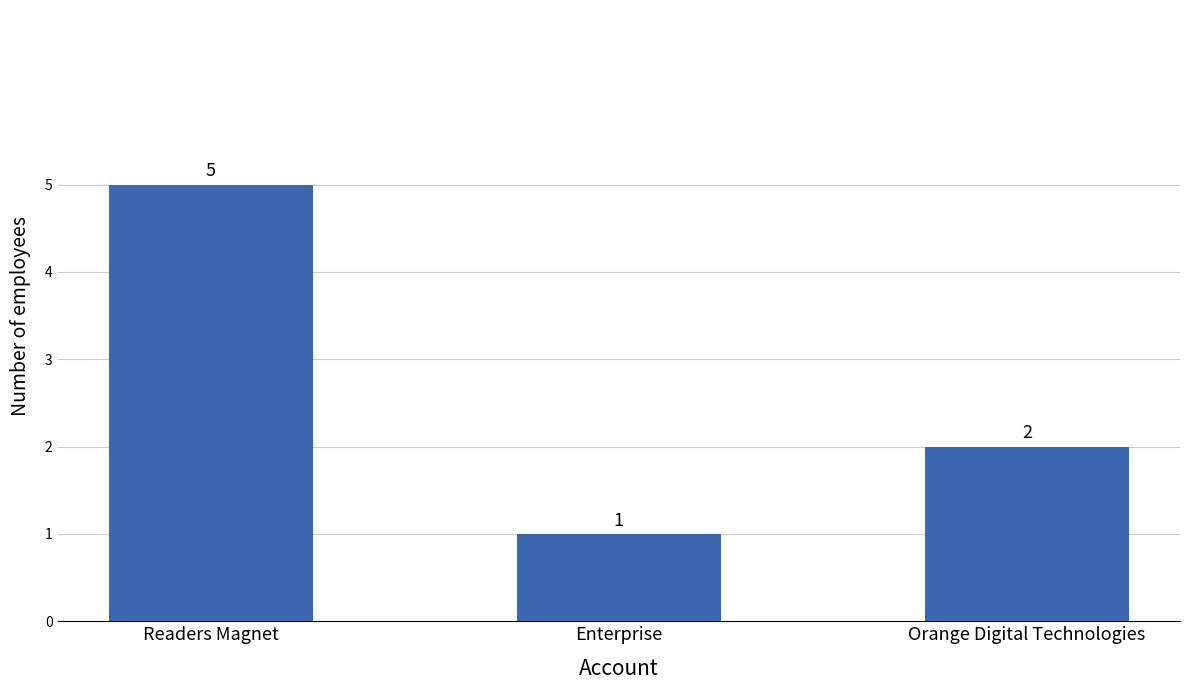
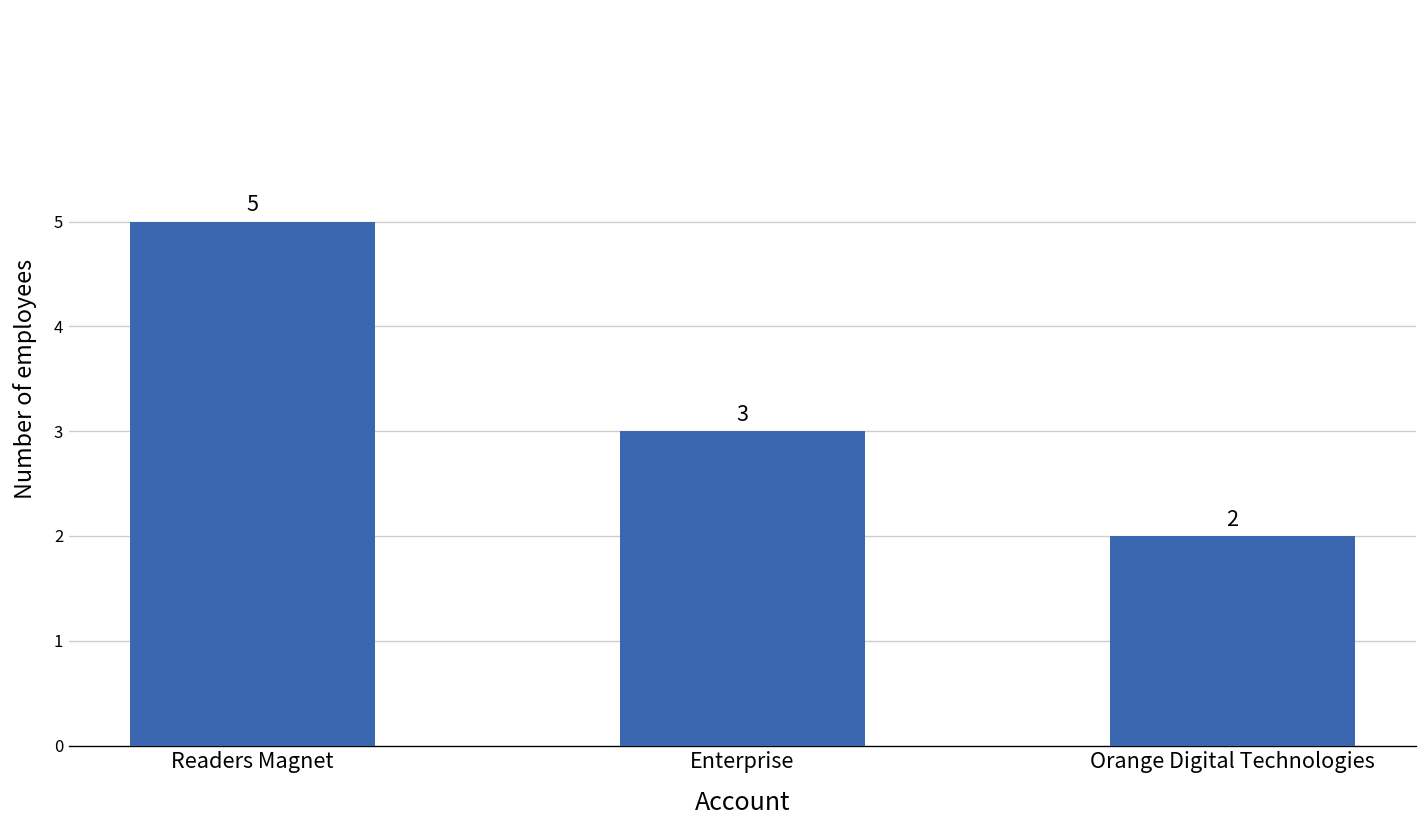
  {
    "Readers Magnet": 5,
-   "Enterprise": 1,
+   "Enterprise": 3,
    "Orange Digital Technologies": 2
  }
